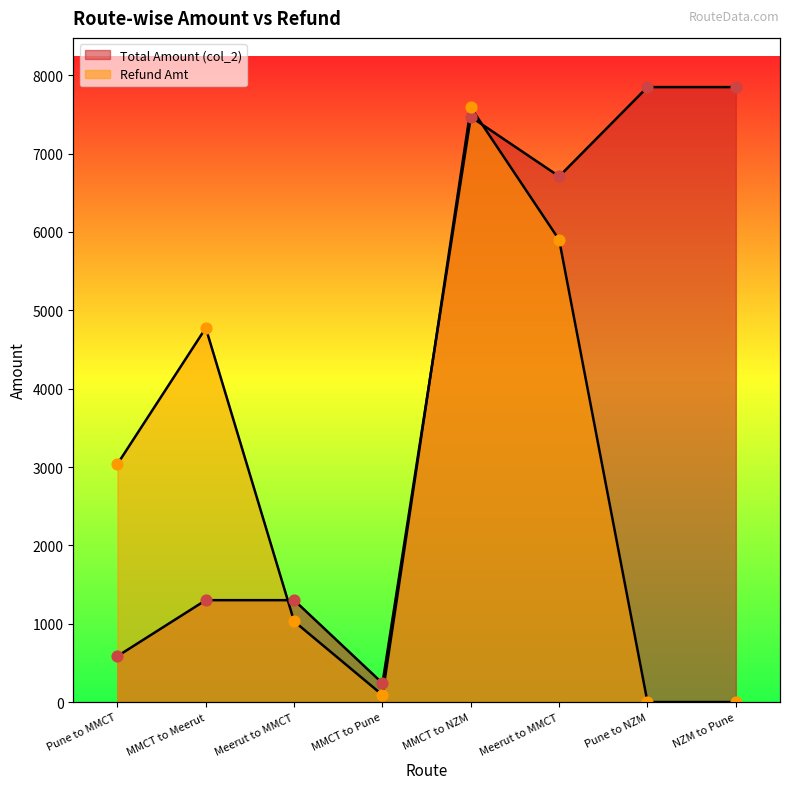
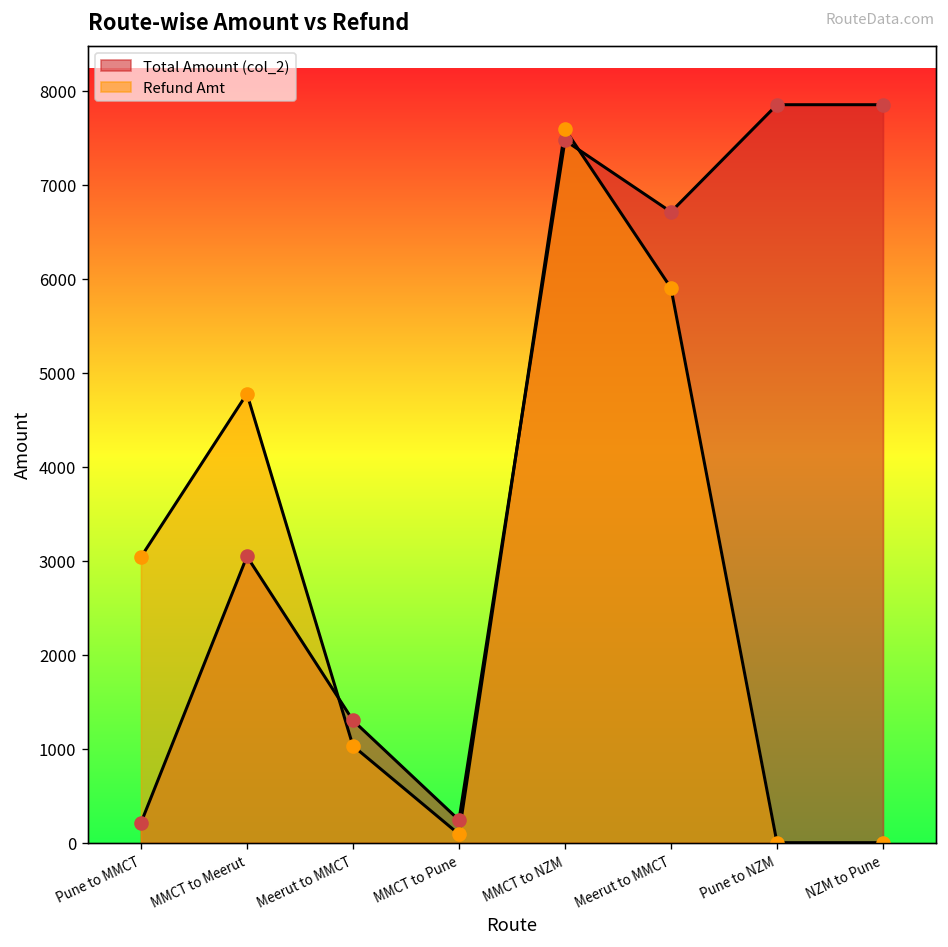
  {
    "Total Amount (col_2)": {
-     "Pune to MMCT": 600,
-     "MMCT to Meerut": 1300,
+     "Pune to MMCT": 200,
+     "MMCT to Meerut": 3000,
      "MMCT to Pune": 200,
      "MMCT to NZM": 7500,
      "Pune to NZM": 7800,
      "NZM to Pune": 7800
    },
    "Refund Amt": {
      "Pune to MMCT": 3000,
      "MMCT to Meerut": 4800,
      "MMCT to Pune": 100,
      "MMCT to NZM": 7600,
      "Pune to NZM": 0,
      "NZM to Pune": 0
    }
  }
